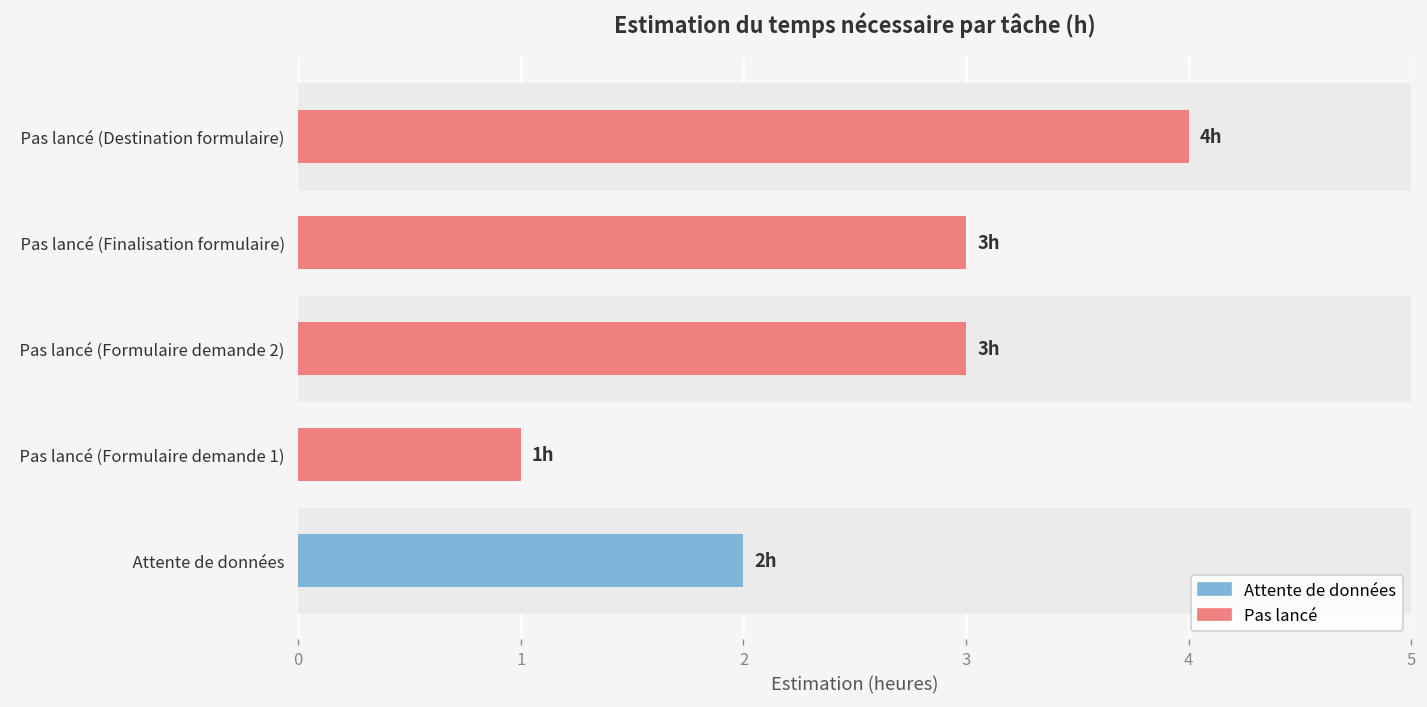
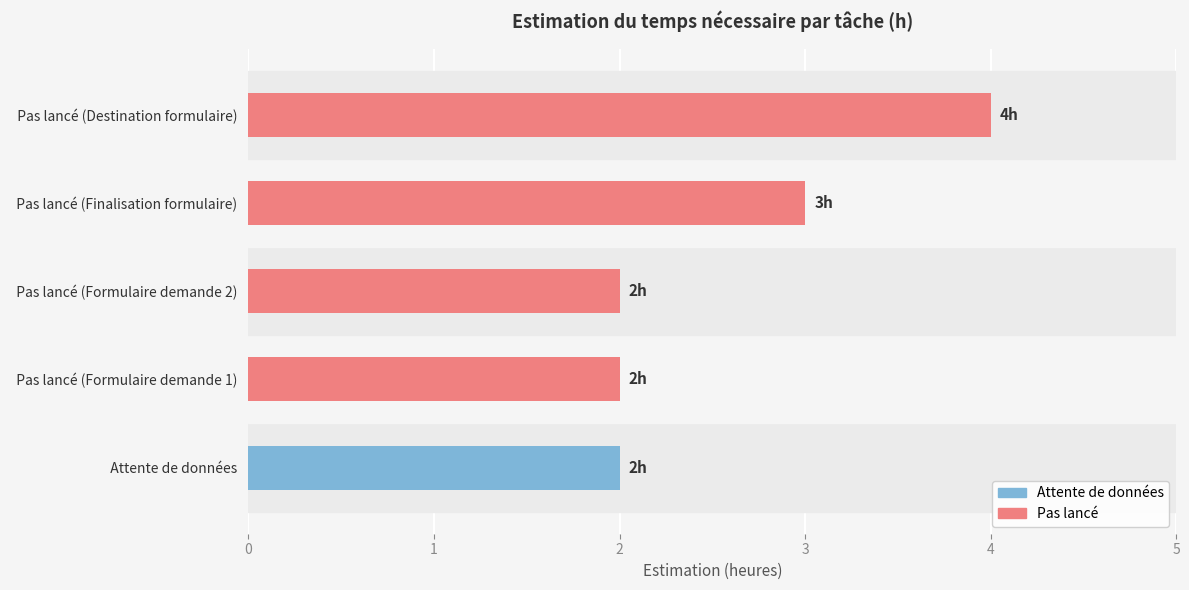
  {
    "Pas lancé (Destination formulaire)": "4h",
    "Pas lancé (Finalisation formulaire)": "3h",
-   "Pas lancé (Formulaire demande 2)": "3h",
-   "Pas lancé (Formulaire demande 1)": "1h",
+   "Pas lancé (Formulaire demande 2)": "2h",
+   "Pas lancé (Formulaire demande 1)": "2h",
    "Attente de données": "2h"
  }
